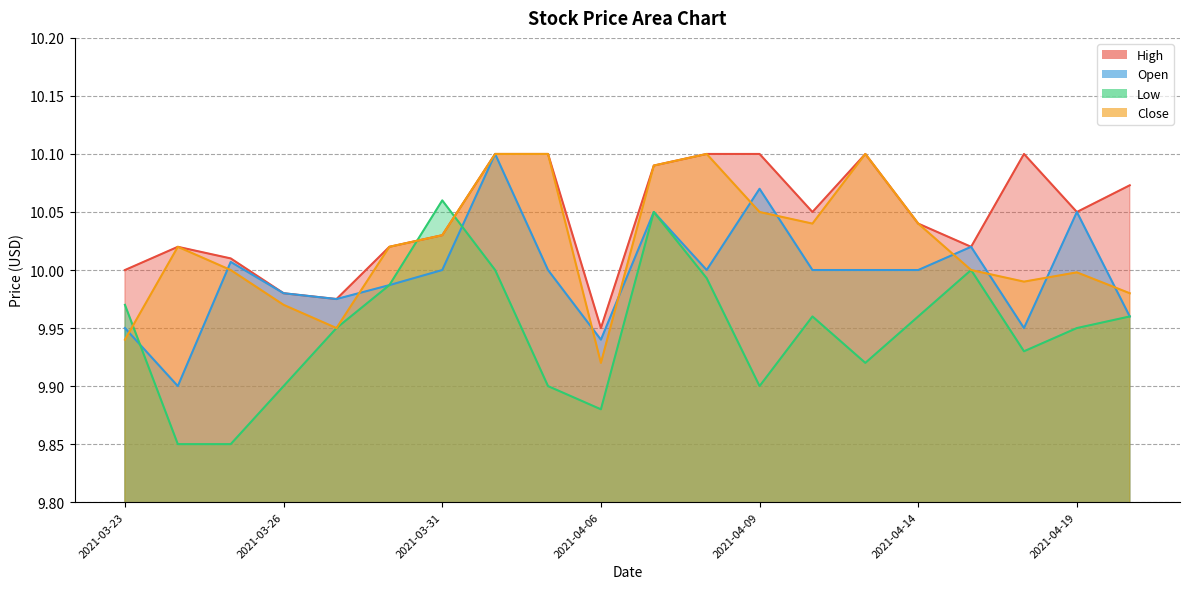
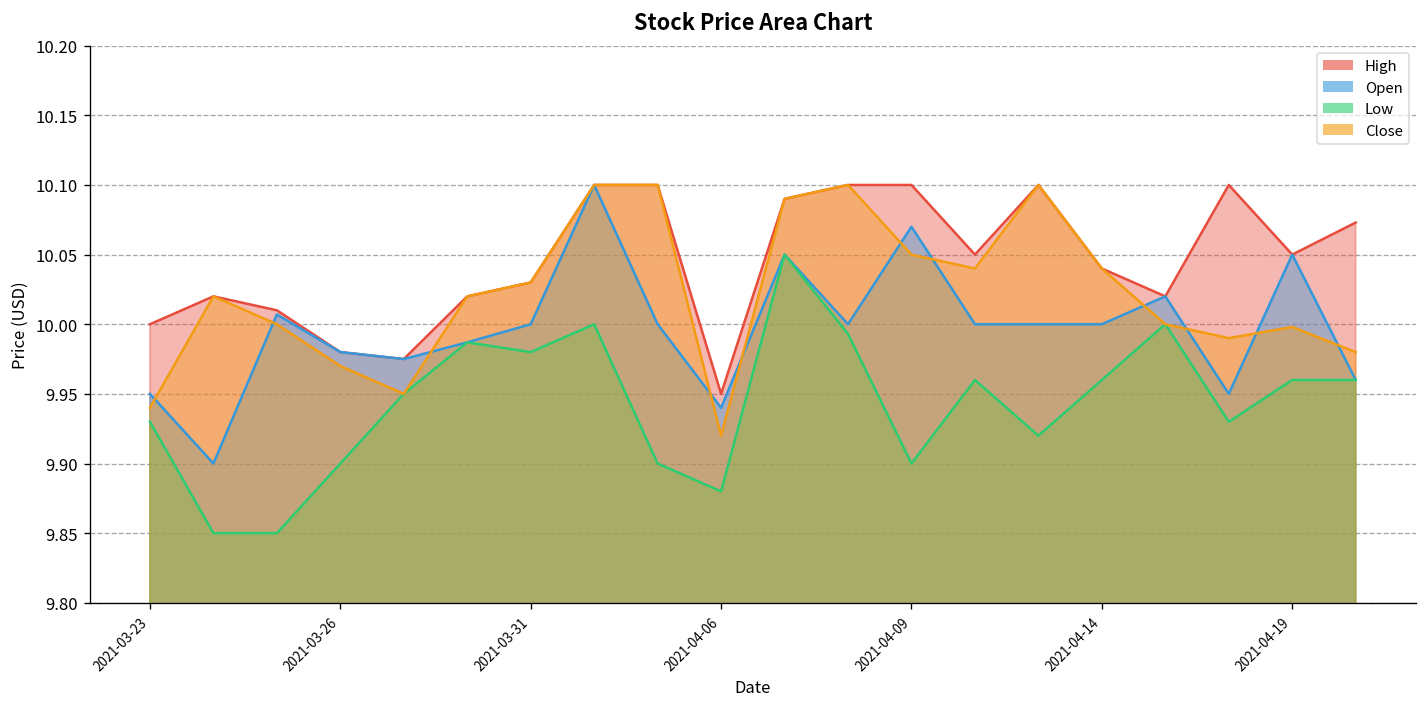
  {
    "Open": {
      "2021-03-23": 9.95,
      "2021-03-31": 10.00,
      "2021-04-06": 9.94,
      "2021-04-09": 10.07
    },
    "Low": {
-     "2021-03-23": 9.97,
+     "2021-03-23": 9.93,
      "2021-03-26": 9.90,
-     "2021-03-31": 10.06,
+     "2021-03-31": 9.98,
      "2021-04-06": 9.88,
      "2021-04-09": 9.90,
-     "2021-04-19": 9.95
+     "2021-04-19": 9.96
    }
  }
